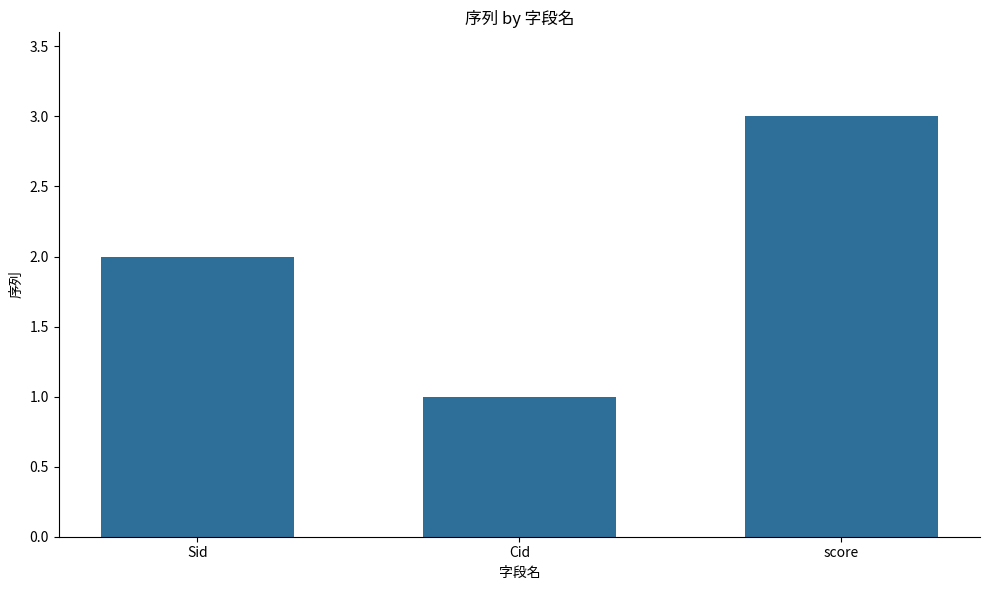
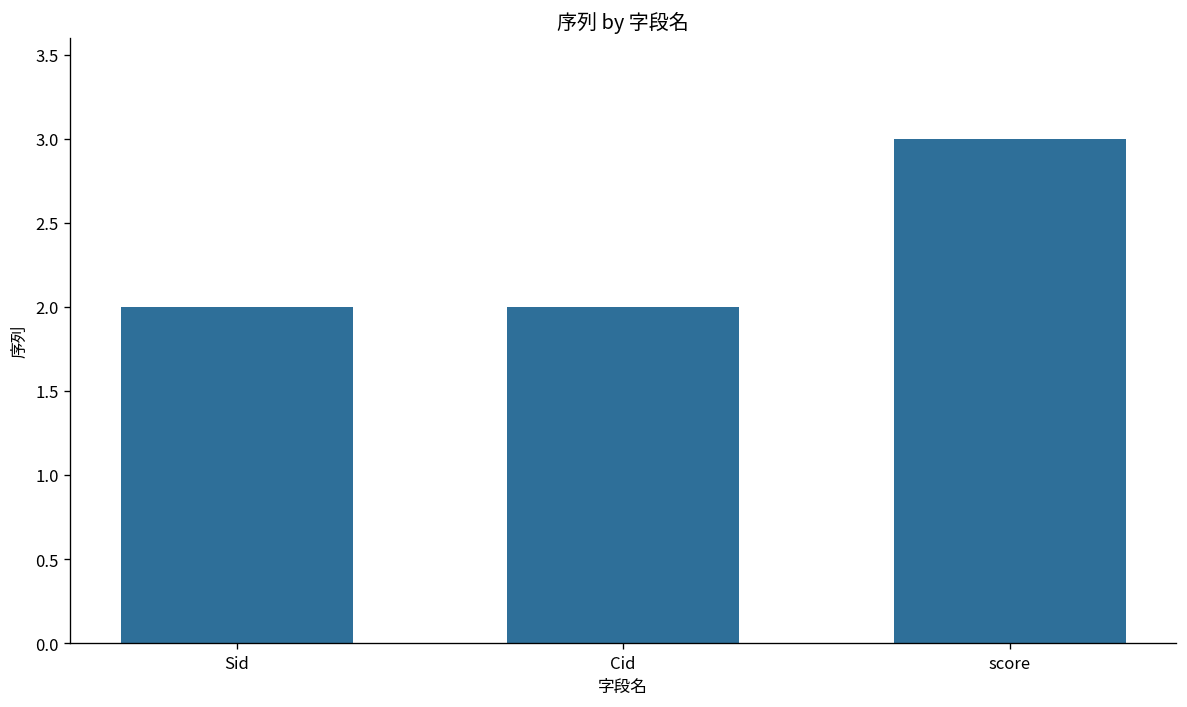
  {
    "Sid": 2,
-   "Cid": 1,
+   "Cid": 2,
    "score": 3
  }
